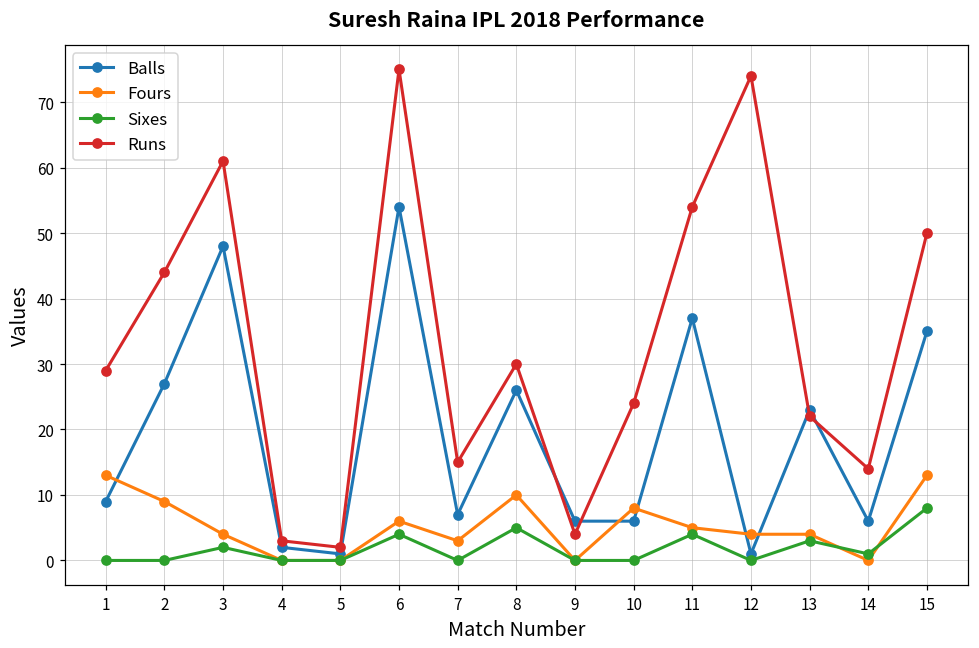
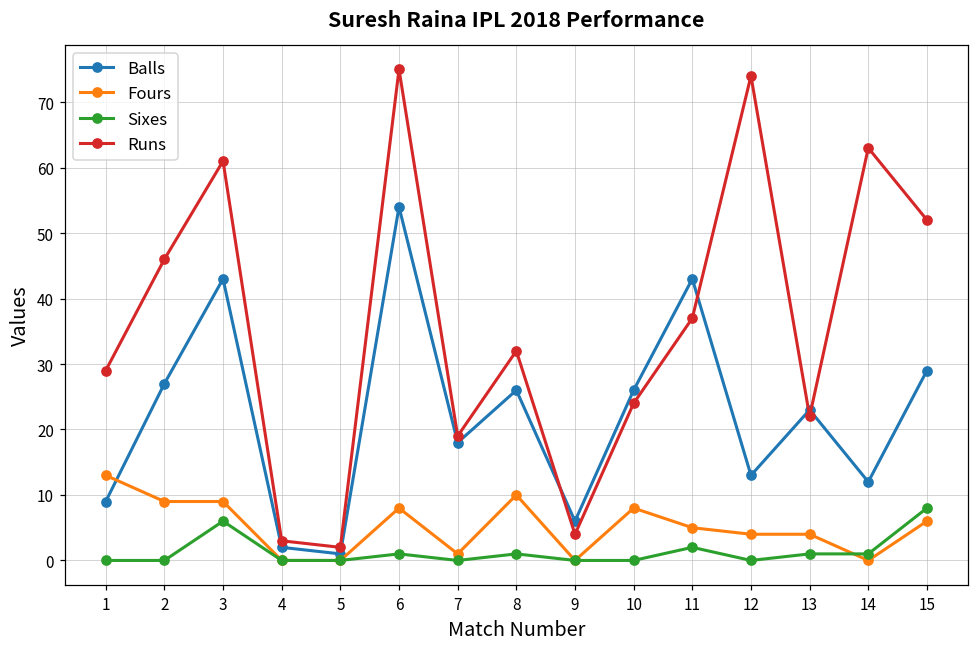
  {
    "Balls": {
      "1": 9,
      "2": 27,
-     "3": 48,
+     "3": 43,
      "4": 2,
      "5": 1,
      "6": 54,
-     "7": 7,
+     "7": 18,
      "8": 26,
      "9": 6,
-     "10": 6,
-     "11": 37,
-     "12": 1,
+     "10": 26,
+     "11": 43,
+     "12": 13,
      "13": 23,
-     "14": 6,
-     "15": 35
+     "14": 12,
+     "15": 29
    },
    "Fours": {
      "1": 13,
      "2": 9,
-     "3": 4,
-     "6": 6,
-     "7": 3,
+     "3": 9,
+     "6": 8,
+     "7": 1,
      "8": 10,
      "10": 8,
      "11": 5,
      "12": 4,
      "13": 4,
      "14": 0,
-     "15": 13
+     "15": 6
    },
    "Sixes": {
      "1": 0,
      "2": 0,
-     "3": 2,
-     "6": 4,
+     "3": 6,
+     "6": 1,
      "7": 0,
-     "8": 5,
+     "8": 1,
      "10": 0,
-     "11": 4,
+     "11": 2,
      "12": 0,
-     "13": 3,
+     "13": 1,
      "14": 1,
      "15": 8
    },
    "Runs": {
      "1": 29,
-     "2": 44,
+     "2": 46,
      "3": 61,
      "4": 3,
      "5": 2,
      "6": 75,
-     "7": 15,
-     "8": 30,
+     "7": 19,
+     "8": 32,
      "9": 4,
      "10": 24,
-     "11": 54,
+     "11": 37,
      "12": 74,
      "13": 22,
-     "14": 14,
-     "15": 50
+     "14": 63,
+     "15": 52
    }
  }
